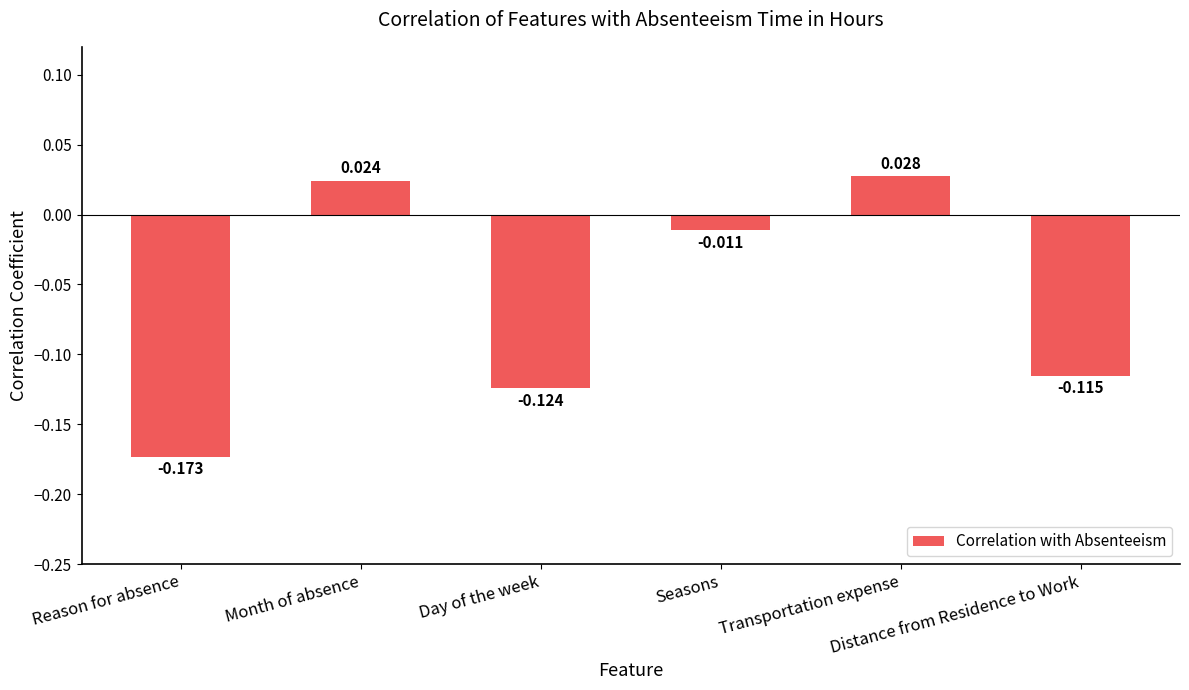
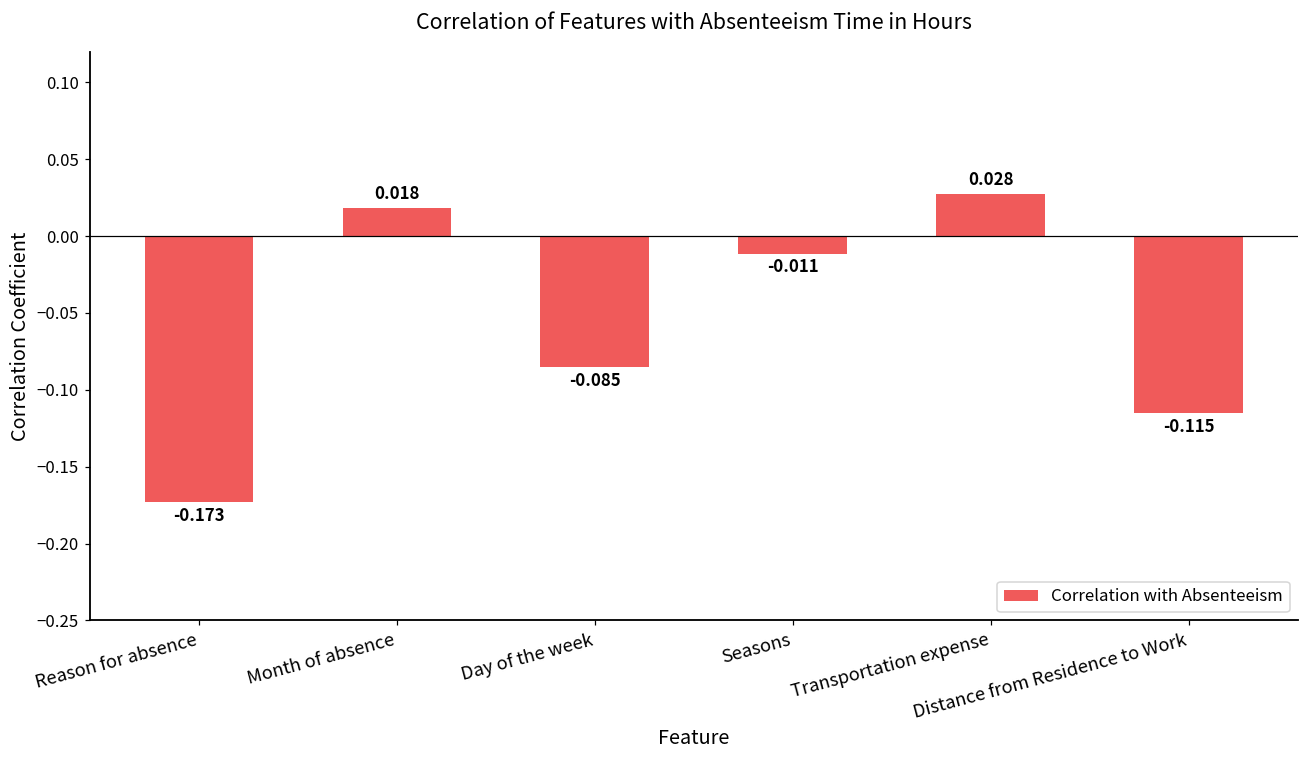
  {
    "Reason for absence": -0.173,
-   "Month of absence": 0.024,
-   "Day of the week": -0.124,
+   "Month of absence": 0.018,
+   "Day of the week": -0.085,
    "Seasons": -0.011,
    "Transportation expense": 0.028,
    "Distance from Residence to Work": -0.115
  }
